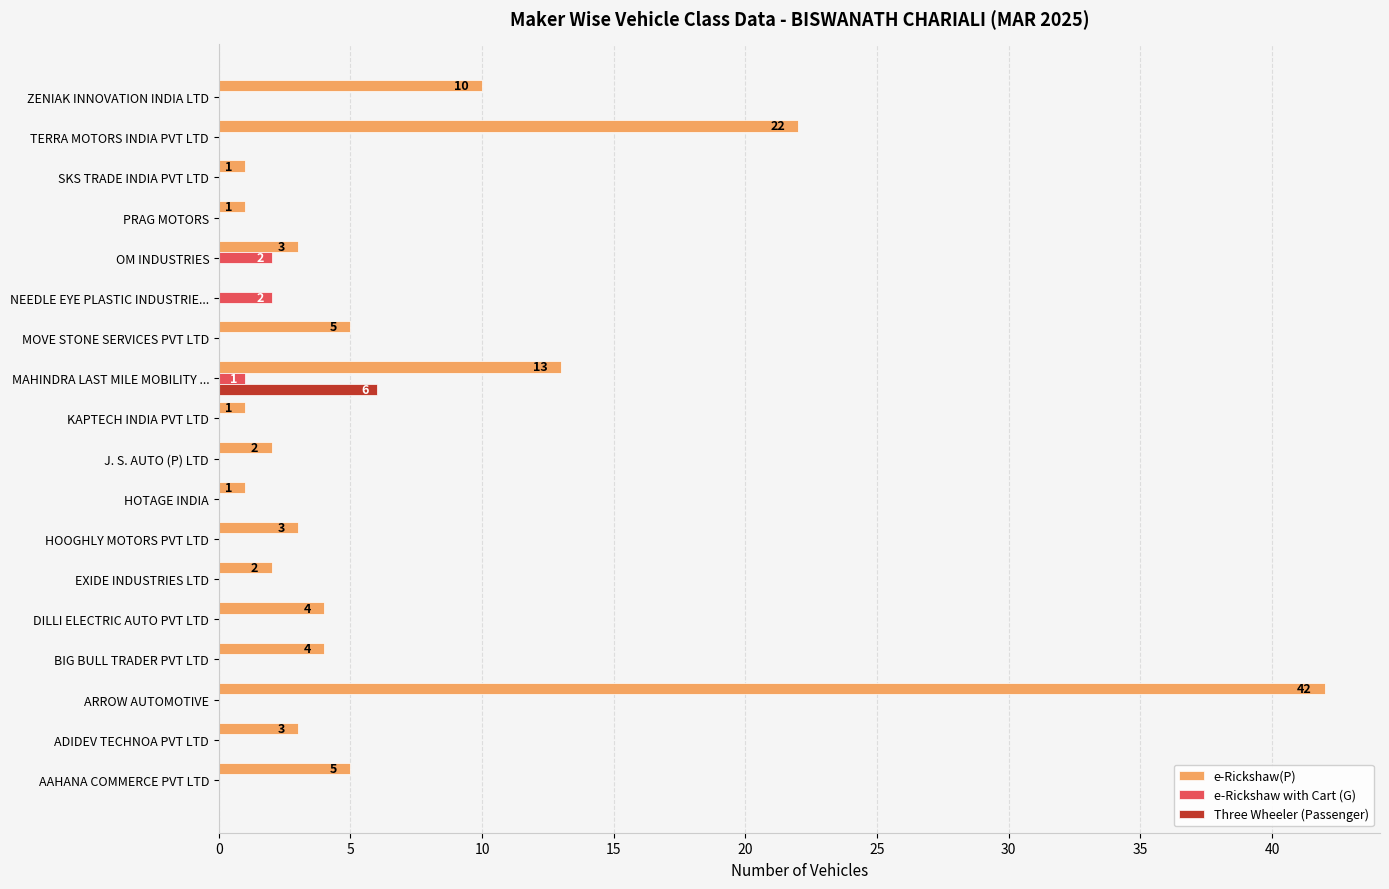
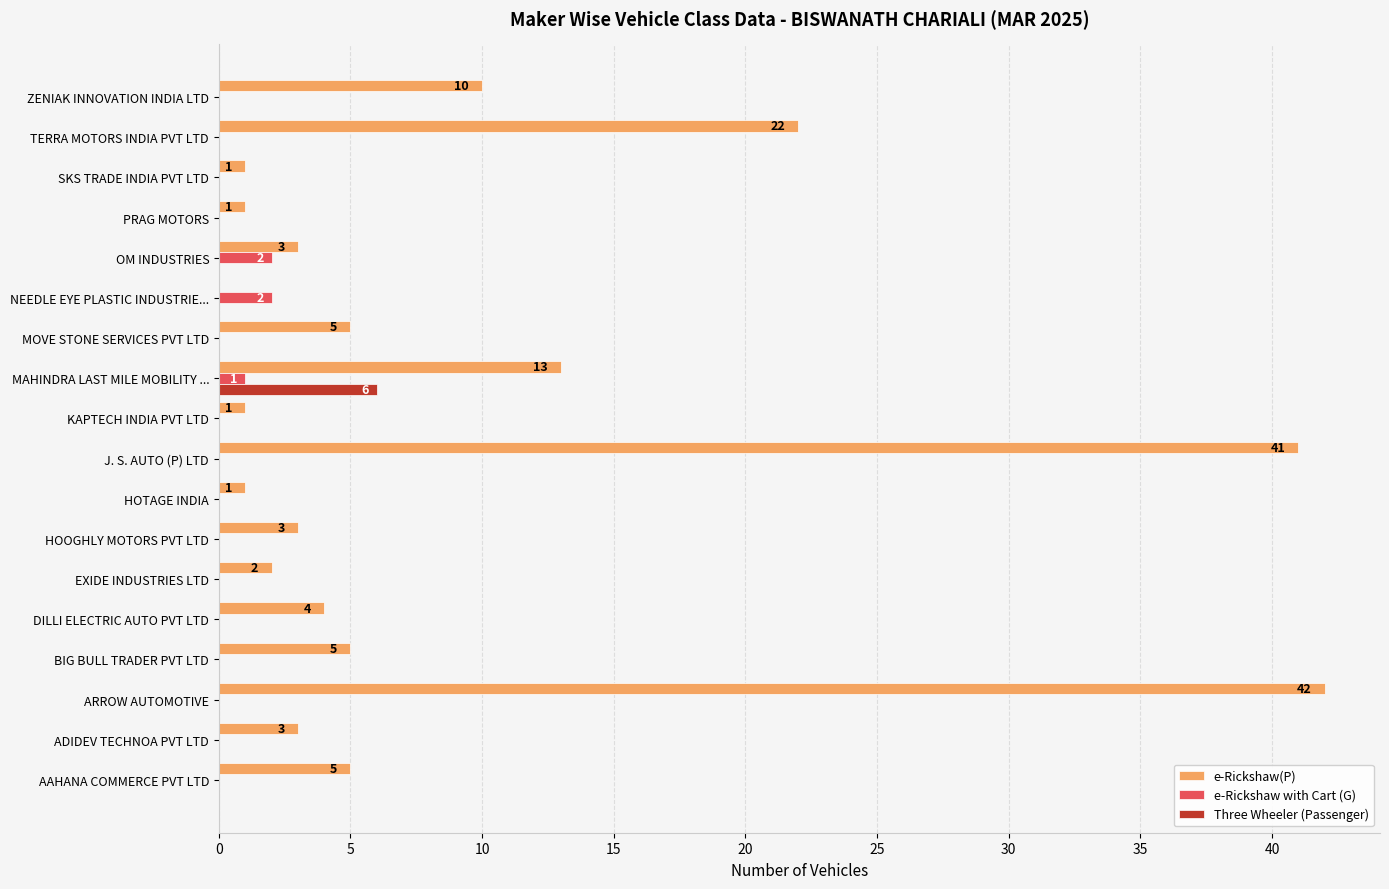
  {
    "e-Rickshaw(P)": {
      "ZENIAK INNOVATION INDIA LTD": 10,
      "TERRA MOTORS INDIA PVT LTD": 22,
      "SKS TRADE INDIA PVT LTD": 1,
      "PRAG MOTORS": 1,
      "OM INDUSTRIES": 3,
      "MOVE STONE SERVICES PVT LTD": 5,
      "MAHINDRA LAST MILE MOBILITY ...": 13,
      "KAPTECH INDIA PVT LTD": 1,
-     "J. S. AUTO (P) LTD": 2,
+     "J. S. AUTO (P) LTD": 41,
      "HOTAGE INDIA": 1,
      "HOOGHLY MOTORS PVT LTD": 3,
      "EXIDE INDUSTRIES LTD": 2,
      "DILLI ELECTRIC AUTO PVT LTD": 4,
-     "BIG BULL TRADER PVT LTD": 4,
+     "BIG BULL TRADER PVT LTD": 5,
      "ARROW AUTOMOTIVE": 42,
      "ADIDEV TECHNOA PVT LTD": 3,
      "AAHANA COMMERCE PVT LTD": 5
    },
    "e-Rickshaw with Cart (G)": {
      "OM INDUSTRIES": 2,
      "NEEDLE EYE PLASTIC INDUSTRIE...": 2,
      "MAHINDRA LAST MILE MOBILITY ...": 1
    },
    "Three Wheeler (Passenger)": {
      "MAHINDRA LAST MILE MOBILITY ...": 6
    }
  }
